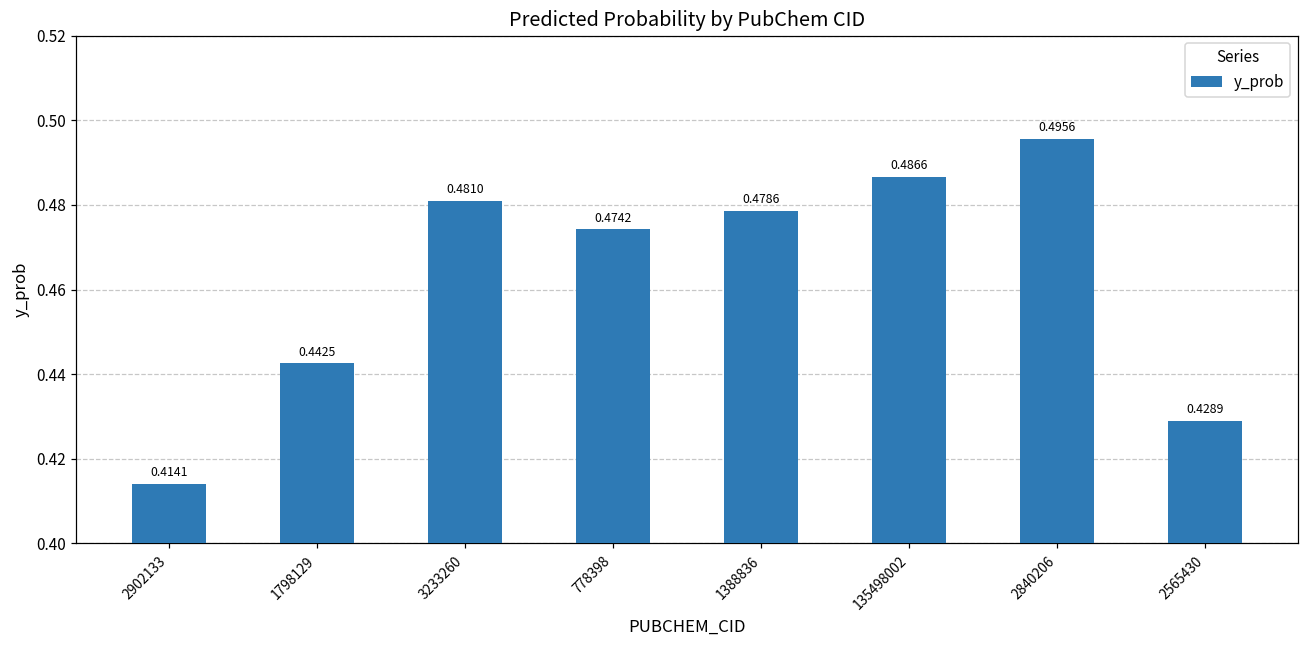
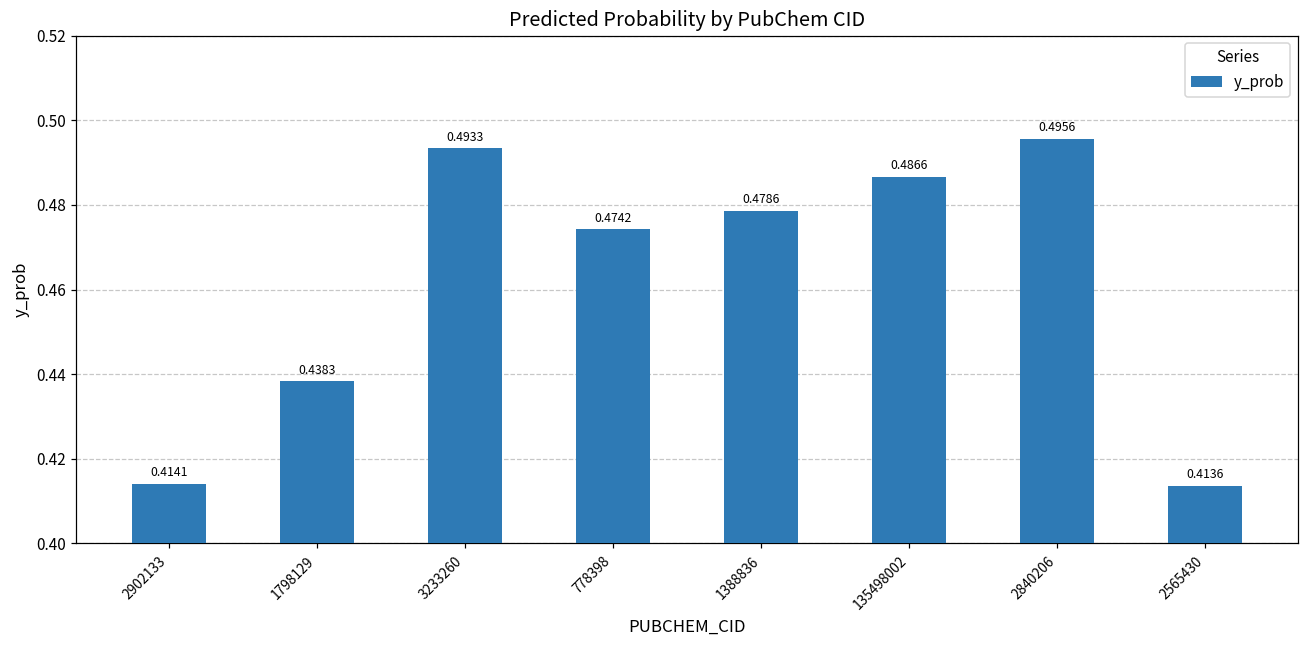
  {
    "2902133": 0.4141,
-   "1798129": 0.4425,
-   "3233260": 0.4810,
+   "1798129": 0.4383,
+   "3233260": 0.4933,
    "778398": 0.4742,
    "1388836": 0.4786,
    "135498002": 0.4866,
    "2840206": 0.4956,
-   "2565430": 0.4289
+   "2565430": 0.4136
  }
